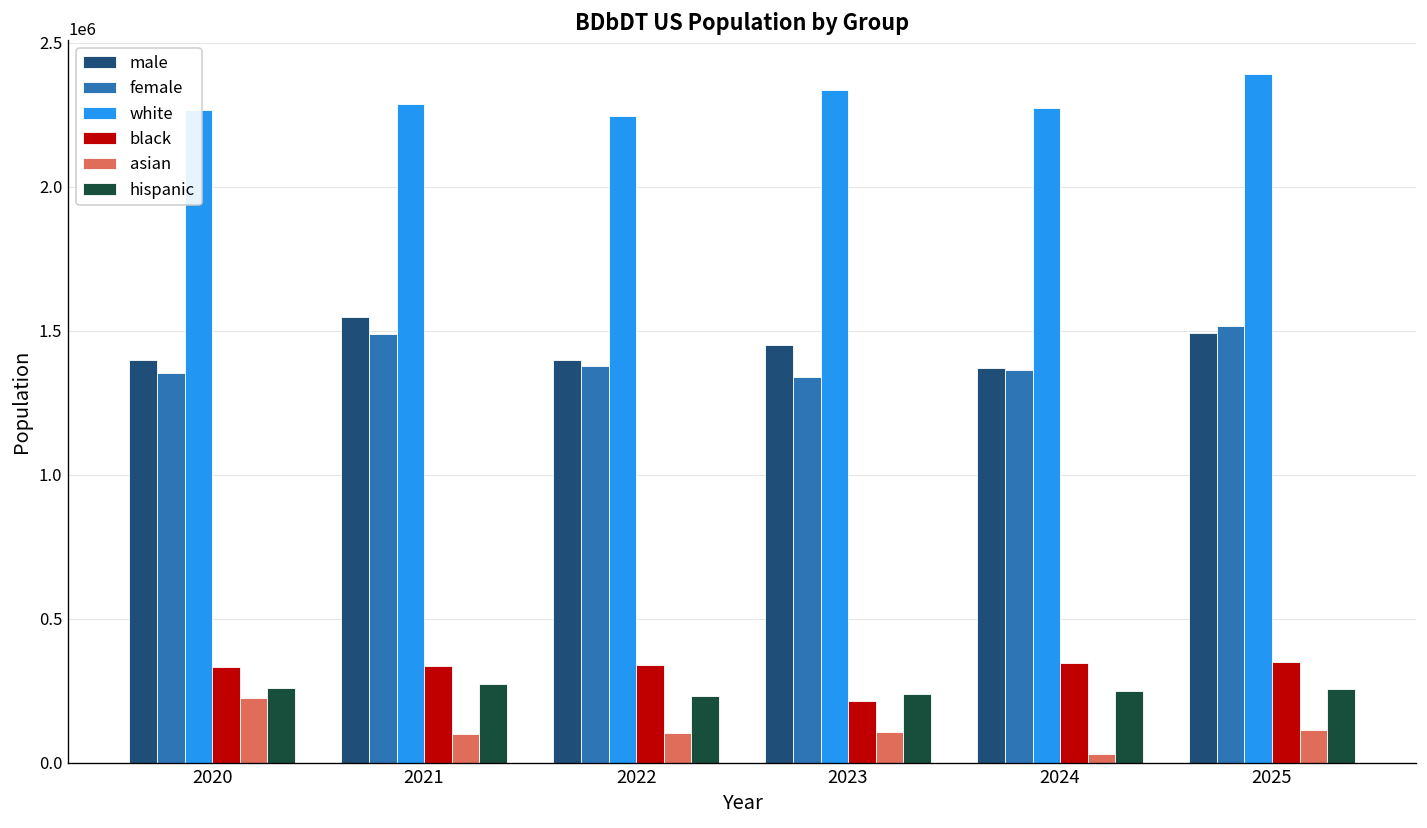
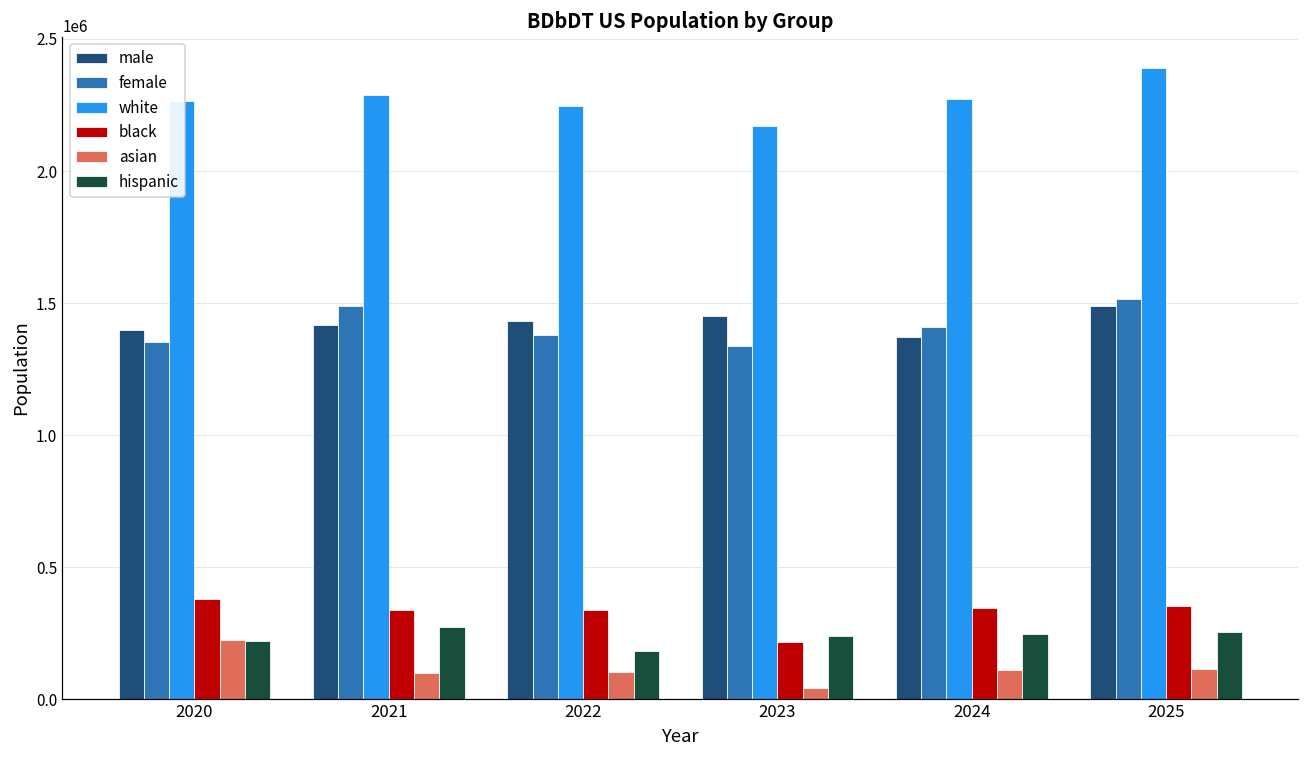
  {
    "male": {
      "2020": 1400000,
-     "2021": 1550000,
-     "2022": 1400000,
+     "2021": 1420000,
+     "2022": 1430000,
      "2023": 1450000,
      "2024": 1370000,
      "2025": 1490000
    },
    "female": {
      "2020": 1350000,
      "2021": 1490000,
      "2022": 1380000,
      "2023": 1340000,
-     "2024": 1360000,
+     "2024": 1410000,
      "2025": 1510000
    },
    "white": {
      "2021": 2290000,
      "2022": 2250000,
-     "2023": 2340000,
+     "2023": 2170000,
      "2024": 2270000,
      "2025": 2390000
    },
    "black": {
-     "2020": 330000,
+     "2020": 380000,
      "2021": 340000,
      "2022": 340000,
      "2023": 210000,
      "2024": 350000,
      "2025": 350000
    },
    "asian": {
      "2020": 230000,
      "2021": 100000,
      "2022": 100000,
-     "2023": 110000,
-     "2024": 30000,
+     "2023": 40000,
+     "2024": 110000,
      "2025": 110000
    },
    "hispanic": {
-     "2020": 260000,
+     "2020": 220000,
      "2021": 270000,
-     "2022": 230000,
+     "2022": 180000,
      "2023": 240000,
      "2024": 250000,
      "2025": 260000
    }
  }
